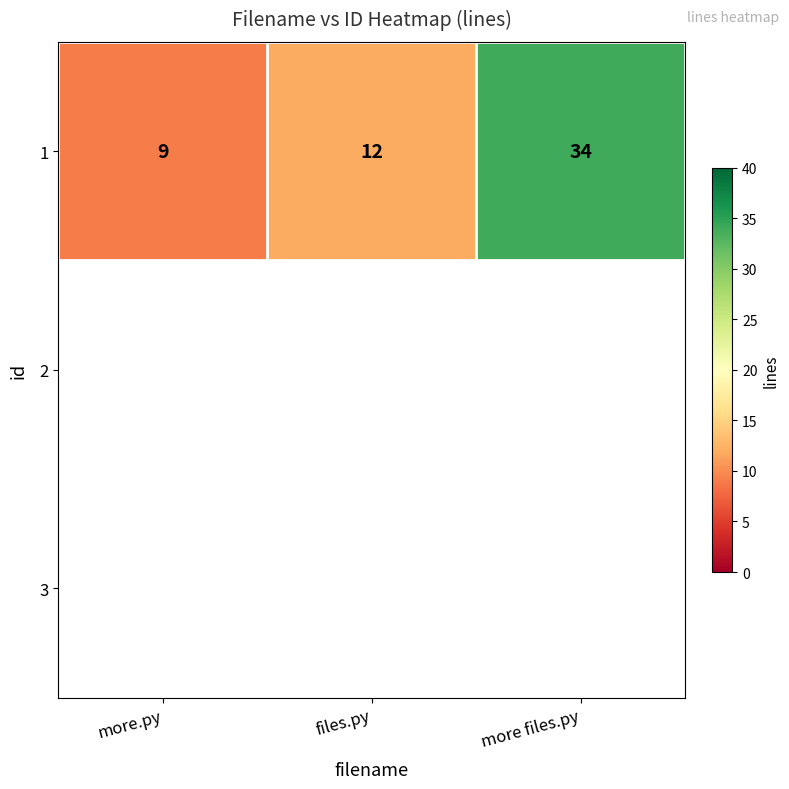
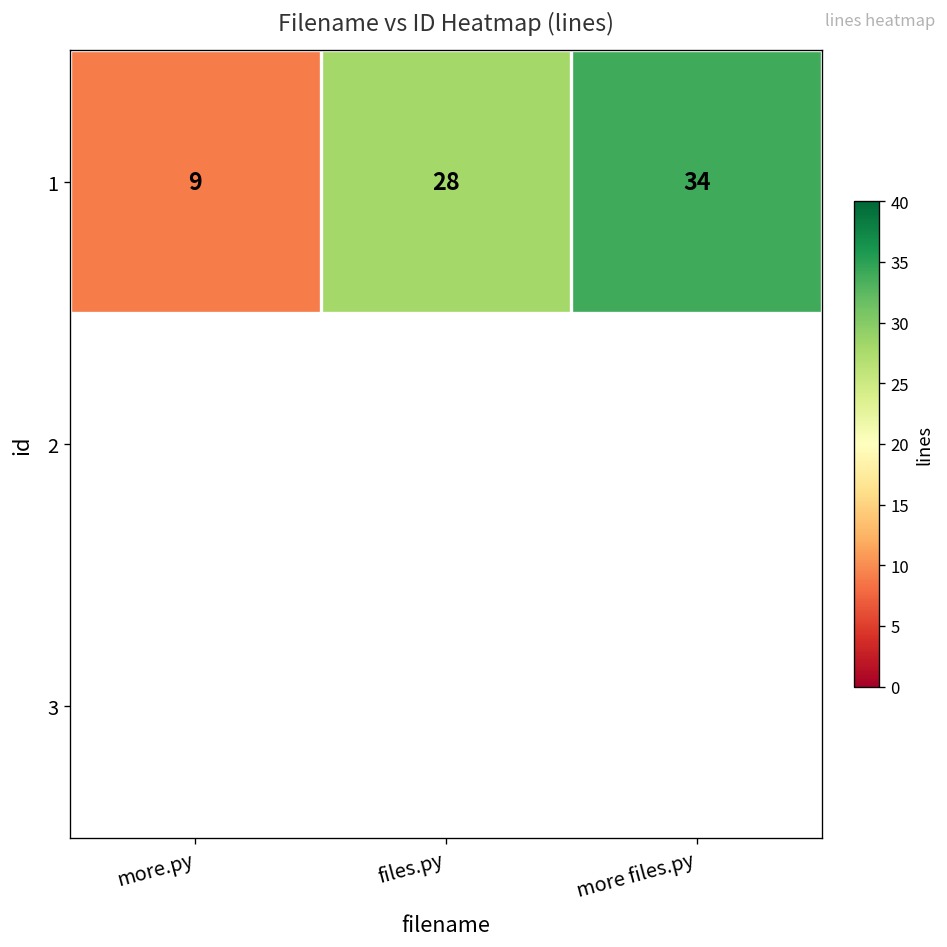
  {
    "1": {
      "more.py": 9,
-     "files.py": 12,
+     "files.py": 28,
      "more files.py": 34
    }
  }
